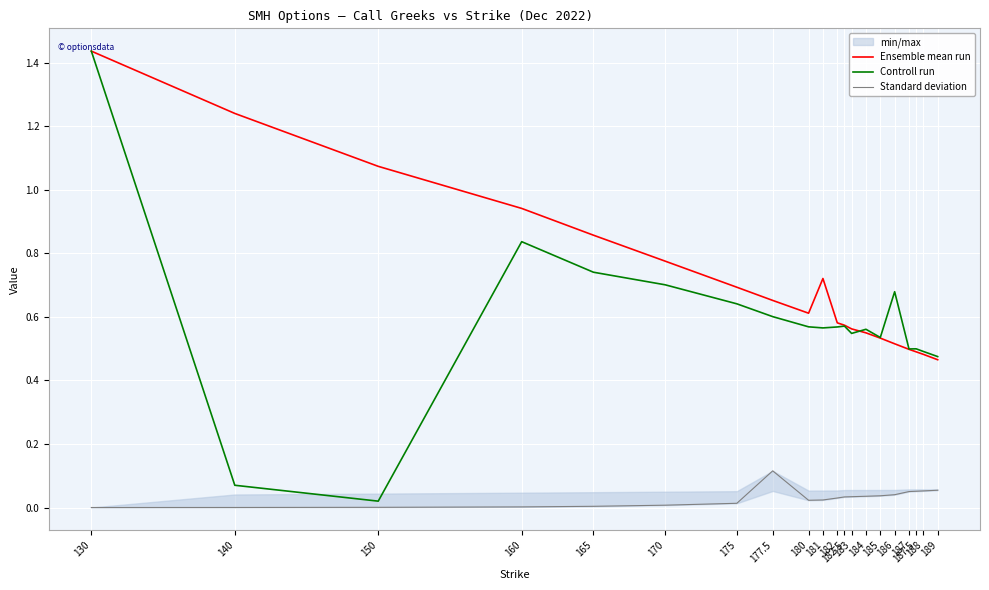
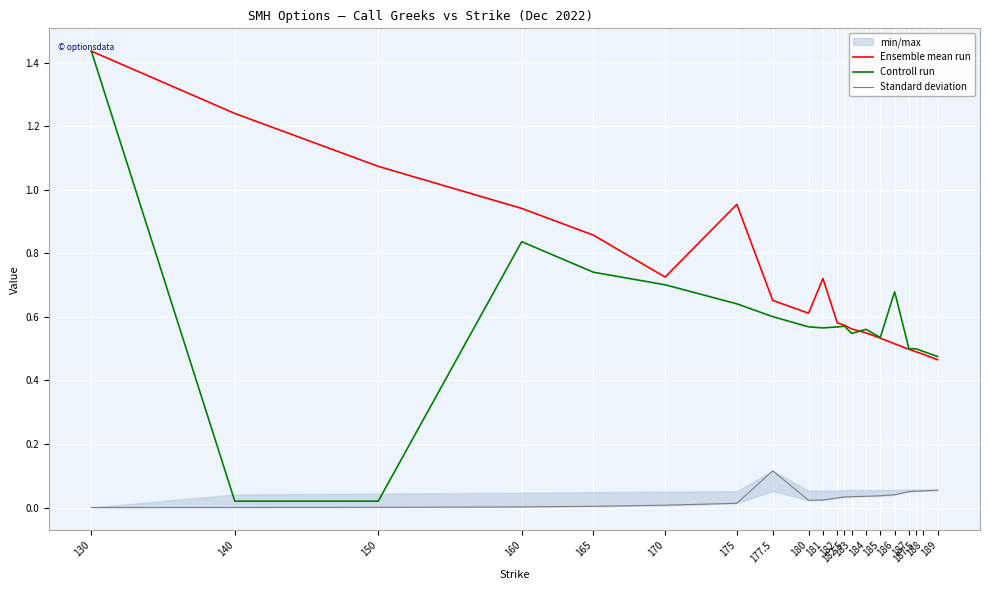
  {
    "Ensemble mean run": {
      "140": 1.24,
      "150": 1.07,
      "160": 0.94,
      "165": 0.86,
-     "170": 0.78,
-     "175": 0.69,
+     "170": 0.73,
+     "175": 0.95,
      "177.5": 0.65,
      "180": 0.61,
      "181": 0.72,
      "182": 0.58,
      "183": 0.56,
      "184": 0.55,
      "186": 0.52,
      "187.5": 0.49,
      "188": 0.48,
      "189": 0.47
    },
    "Controll run": {
-     "140": 0.07,
+     "140": 0.02,
      "150": 0.02,
      "160": 0.84,
      "165": 0.74,
      "170": 0.70,
      "175": 0.64,
      "177.5": 0.60,
      "180": 0.57,
      "181": 0.57,
      "182": 0.57,
      "183": 0.55,
      "184": 0.56,
      "186": 0.68,
      "187.5": 0.50,
      "188": 0.49,
      "189": 0.48
    },
    "Standard deviation": {
      "140": 0.00,
      "150": 0.00,
      "160": 0.00,
      "165": 0.00,
      "170": 0.01,
      "175": 0.01,
      "180": 0.02,
      "181": 0.02,
      "182": 0.03,
      "182.5": 0.03,
      "183": 0.03,
      "184": 0.04,
      "185": 0.04,
      "186": 0.04
    }
  }
